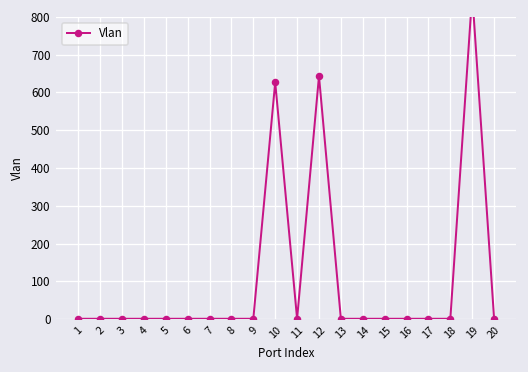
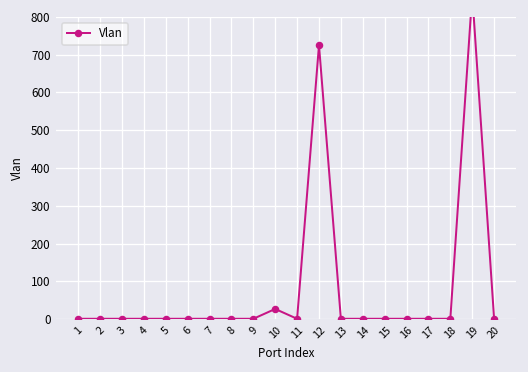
  {
    "1": 0,
    "2": 0,
    "3": 0,
    "4": 0,
    "5": 0,
    "6": 0,
    "7": 0,
    "8": 0,
    "9": 0,
-   "10": 630,
+   "10": 30,
    "11": 0,
-   "12": 640,
+   "12": 730,
    "13": 0,
    "14": 0,
    "15": 0,
    "16": 0,
    "17": 0,
    "18": 0,
    "20": 0
  }
